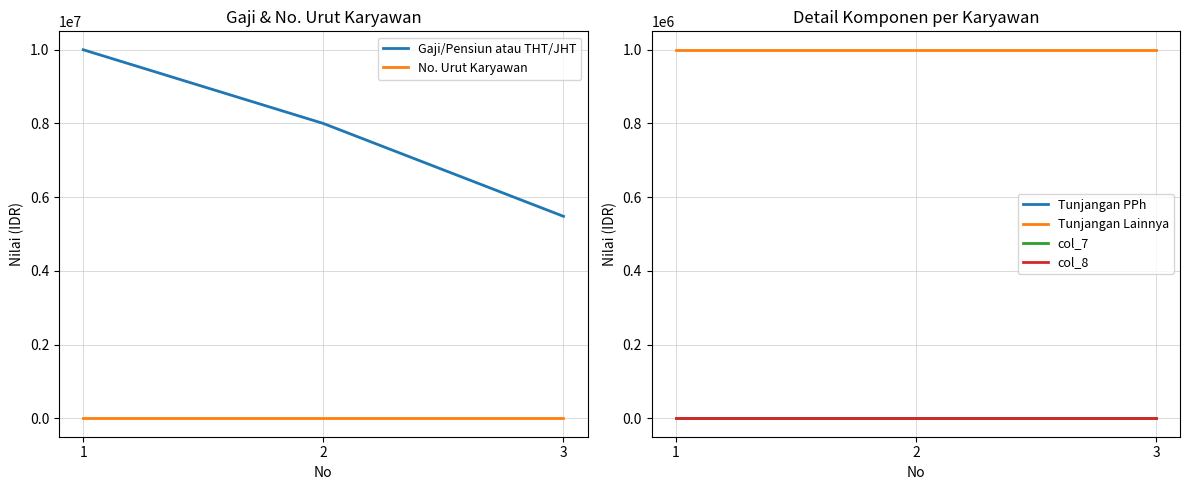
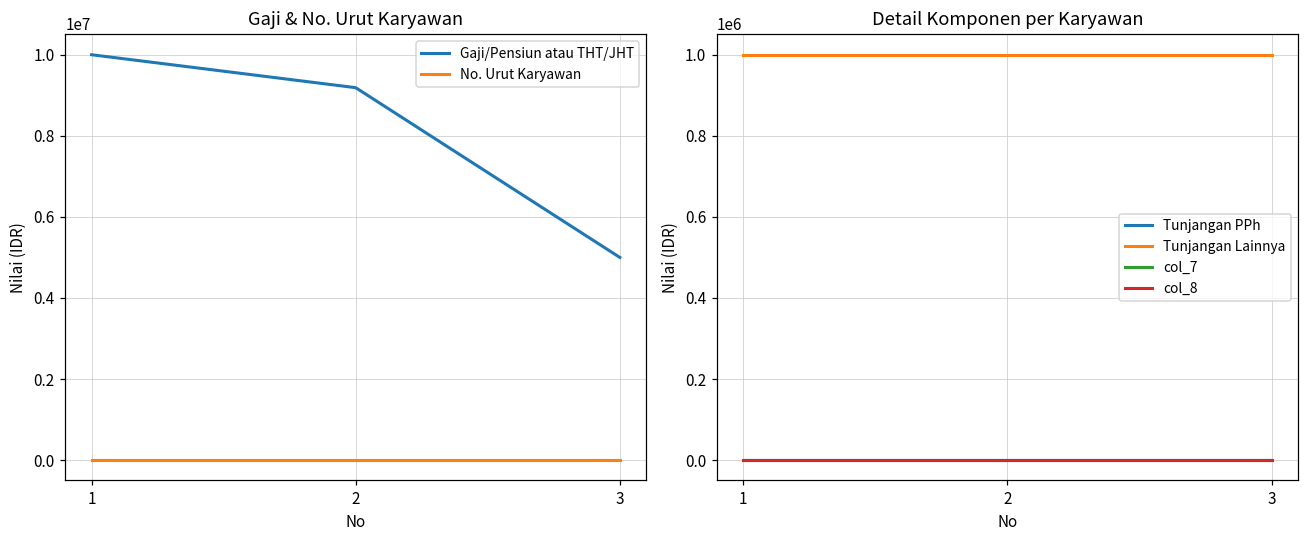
  {
    "Gaji & No. Urut Karyawan": {
      "Gaji/Pensiun atau THT/JHT": {
        "1": 10000000,
-       "2": 8000000,
-       "3": 5500000
+       "2": 9200000,
+       "3": 5000000
      },
      "No. Urut Karyawan": {
        "1": 0,
        "2": 0,
        "3": 0
      }
    },
    "Detail Komponen per Karyawan": {
      "col_8": {
        "1": 0,
        "2": 0,
        "3": 0
      },
      "Tunjangan Lainnya": {
        "1": 1000000,
        "2": 1000000,
        "3": 1000000
      }
    }
  }
